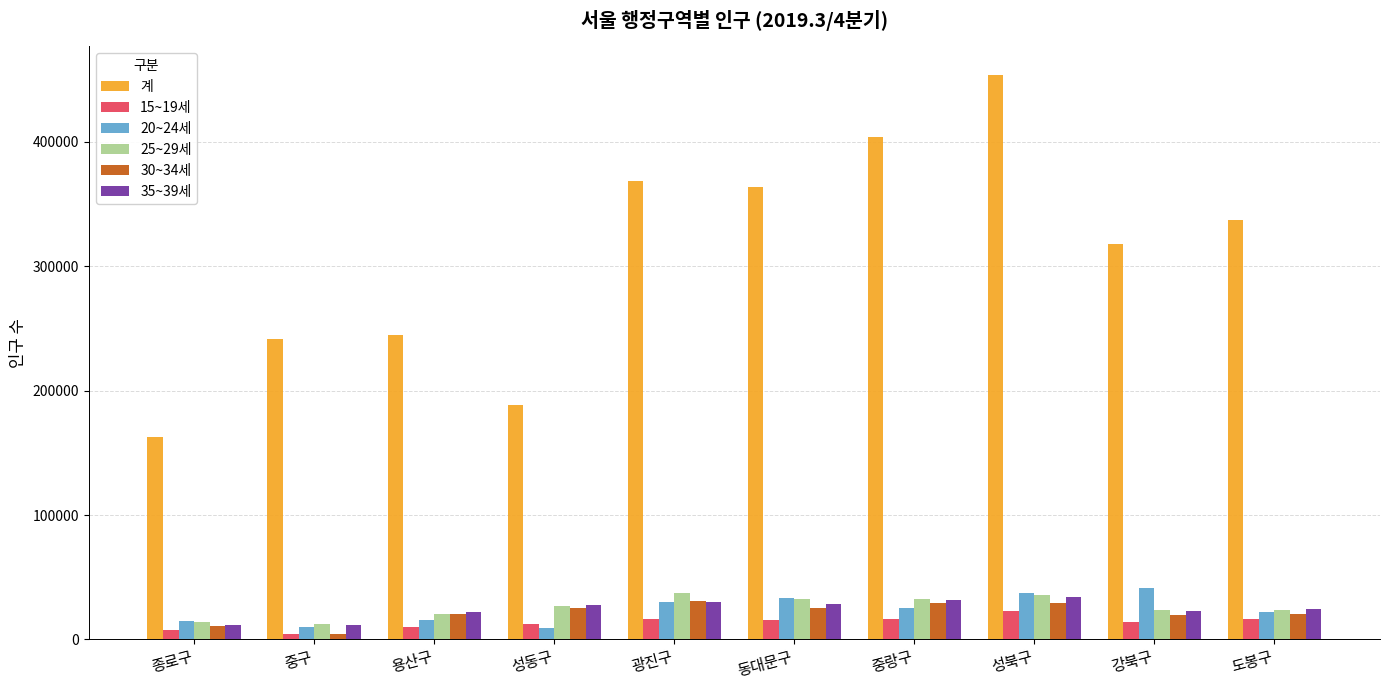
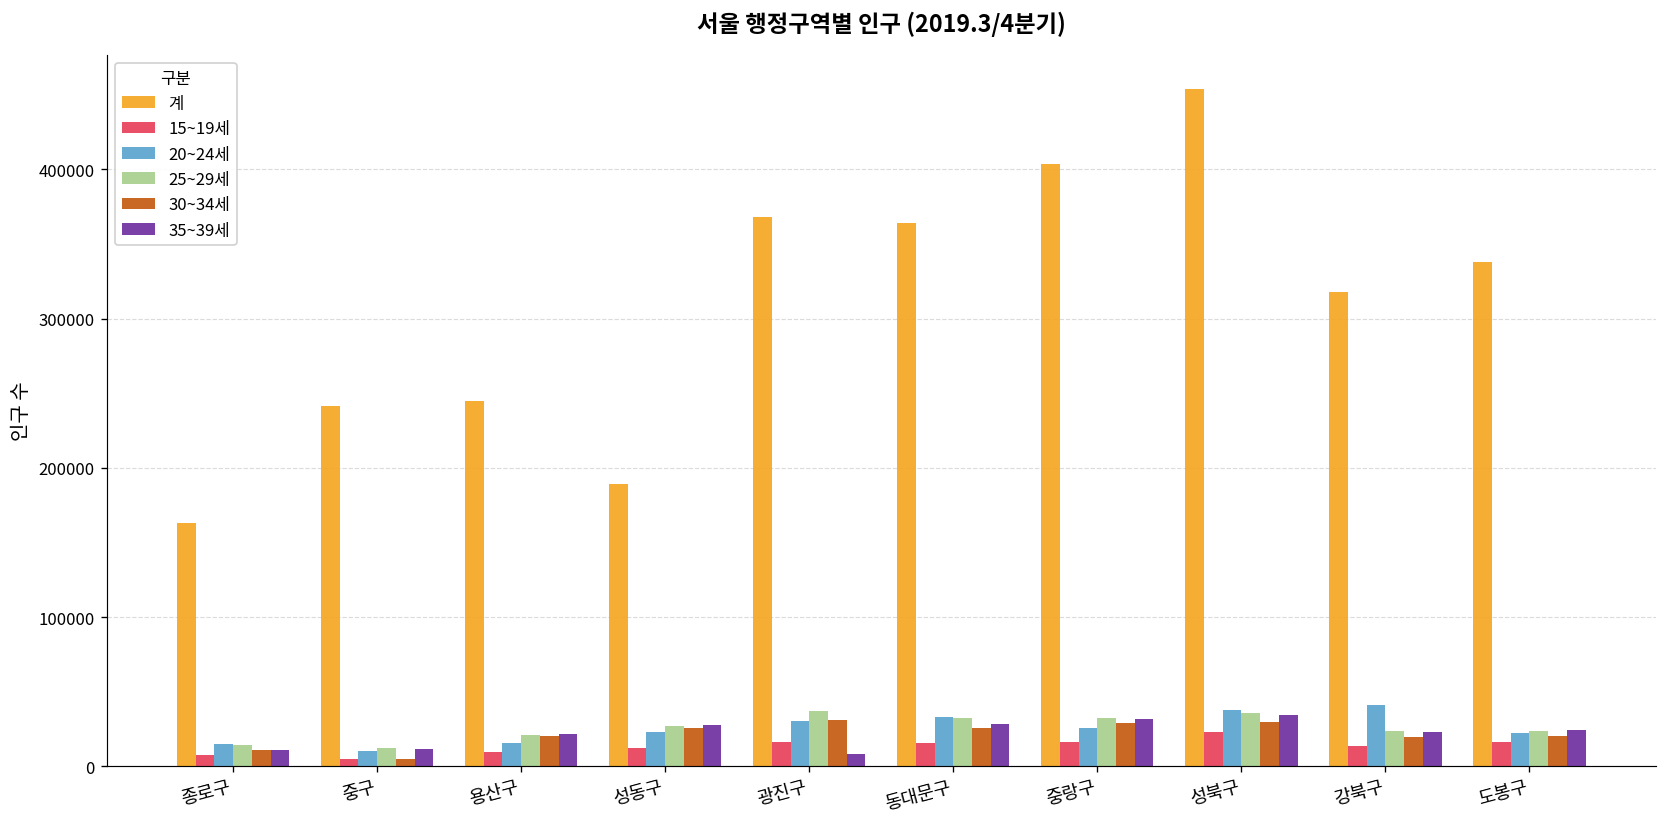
  {
    "계": {
      "종로구": 163000,
      "중구": 241000,
      "용산구": 245000,
      "성동구": 189000,
      "광진구": 368000,
      "동대문구": 364000,
      "중랑구": 404000,
      "성북구": 454000,
      "강북구": 318000,
      "도봉구": 338000
    },
    "15~19세": {
      "종로구": 8000,
      "중구": 5000,
      "용산구": 10000,
      "성동구": 13000,
      "광진구": 16000,
      "동대문구": 15000,
      "중랑구": 16000,
      "성북구": 23000,
      "강북구": 14000,
      "도봉구": 16000
    },
    "20~24세": {
      "종로구": 15000,
      "중구": 10000,
      "용산구": 15000,
-     "성동구": 9000,
+     "성동구": 23000,
      "광진구": 30000,
      "동대문구": 33000,
      "중랑구": 25000,
      "성북구": 38000,
      "강북구": 41000,
      "도봉구": 22000
    },
    "25~29세": {
      "종로구": 14000,
      "중구": 12000,
      "용산구": 21000,
      "성동구": 27000,
      "광진구": 37000,
      "동대문구": 32000,
      "중랑구": 32000,
      "성북구": 36000,
      "강북구": 23000,
      "도봉구": 24000
    },
    "30~34세": {
      "종로구": 11000,
      "중구": 5000,
      "용산구": 21000,
      "성동구": 25000,
      "광진구": 31000,
      "동대문구": 26000,
      "중랑구": 29000,
      "성북구": 29000,
      "강북구": 19000,
      "도봉구": 20000
    },
    "35~39세": {
      "종로구": 11000,
      "중구": 11000,
      "용산구": 22000,
      "성동구": 28000,
-     "광진구": 30000,
+     "광진구": 8000,
      "동대문구": 28000,
      "중랑구": 32000,
      "성북구": 34000,
      "강북구": 23000,
      "도봉구": 24000
    }
  }
